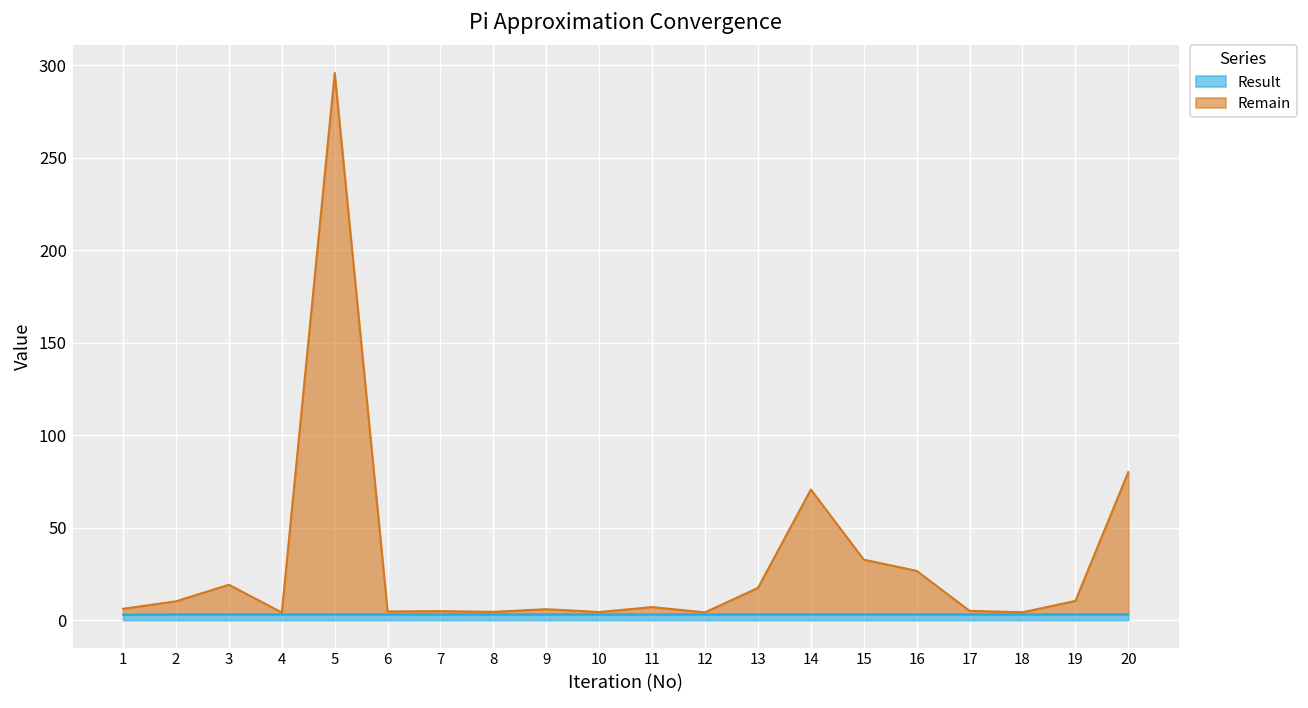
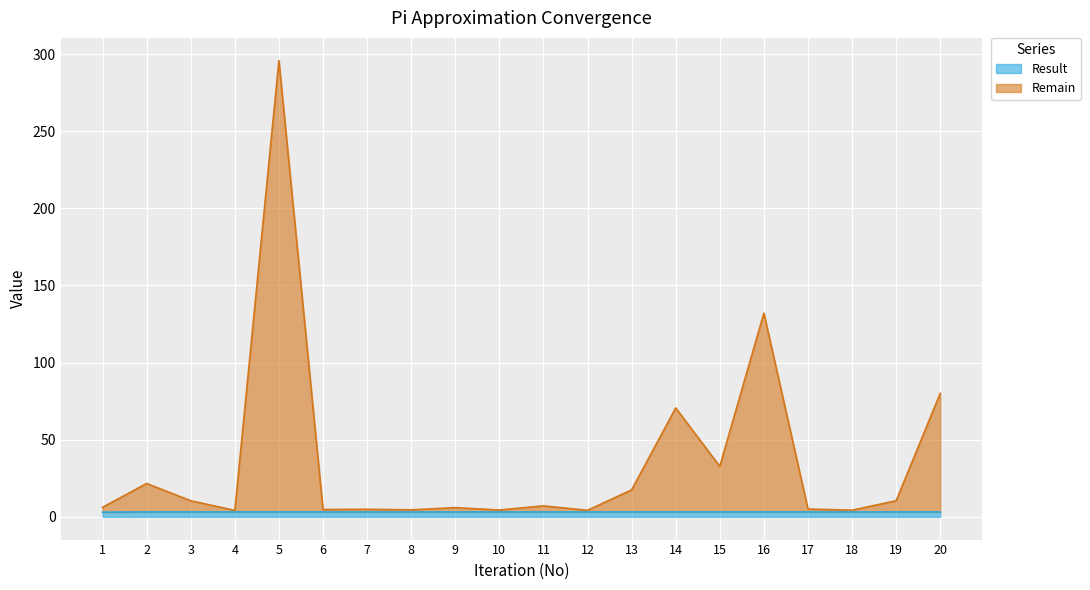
  {
    "Result": {
      "1": 3,
      "2": 3,
      "3": 3,
      "5": 3,
      "7": 3,
      "9": 3,
      "11": 3,
      "13": 3,
      "14": 3,
      "15": 3,
      "16": 3,
      "17": 3,
      "19": 3,
      "20": 3
    },
    "Remain": {
      "1": 3,
-     "2": 7,
-     "3": 16,
+     "2": 18,
+     "3": 7,
      "5": 293,
      "7": 2,
      "9": 3,
      "11": 4,
      "13": 14,
      "14": 67,
      "15": 30,
-     "16": 24,
+     "16": 129,
      "17": 2,
      "19": 7,
      "20": 77
    }
  }
